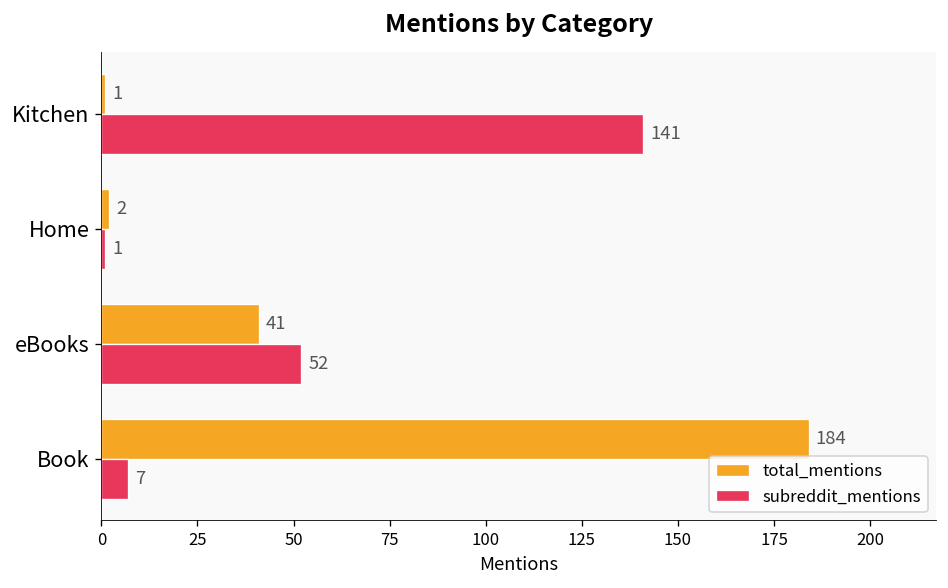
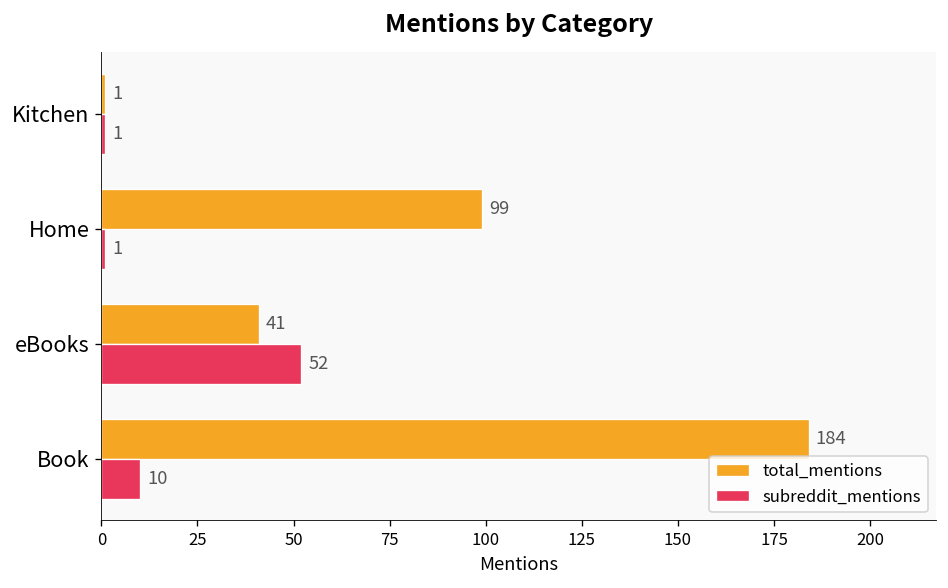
  {
    "total_mentions": {
      "Kitchen": 1,
-     "Home": 2,
+     "Home": 99,
      "eBooks": 41,
      "Book": 184
    },
    "subreddit_mentions": {
-     "Kitchen": 141,
+     "Kitchen": 1,
      "Home": 1,
      "eBooks": 52,
-     "Book": 7
+     "Book": 10
    }
  }
